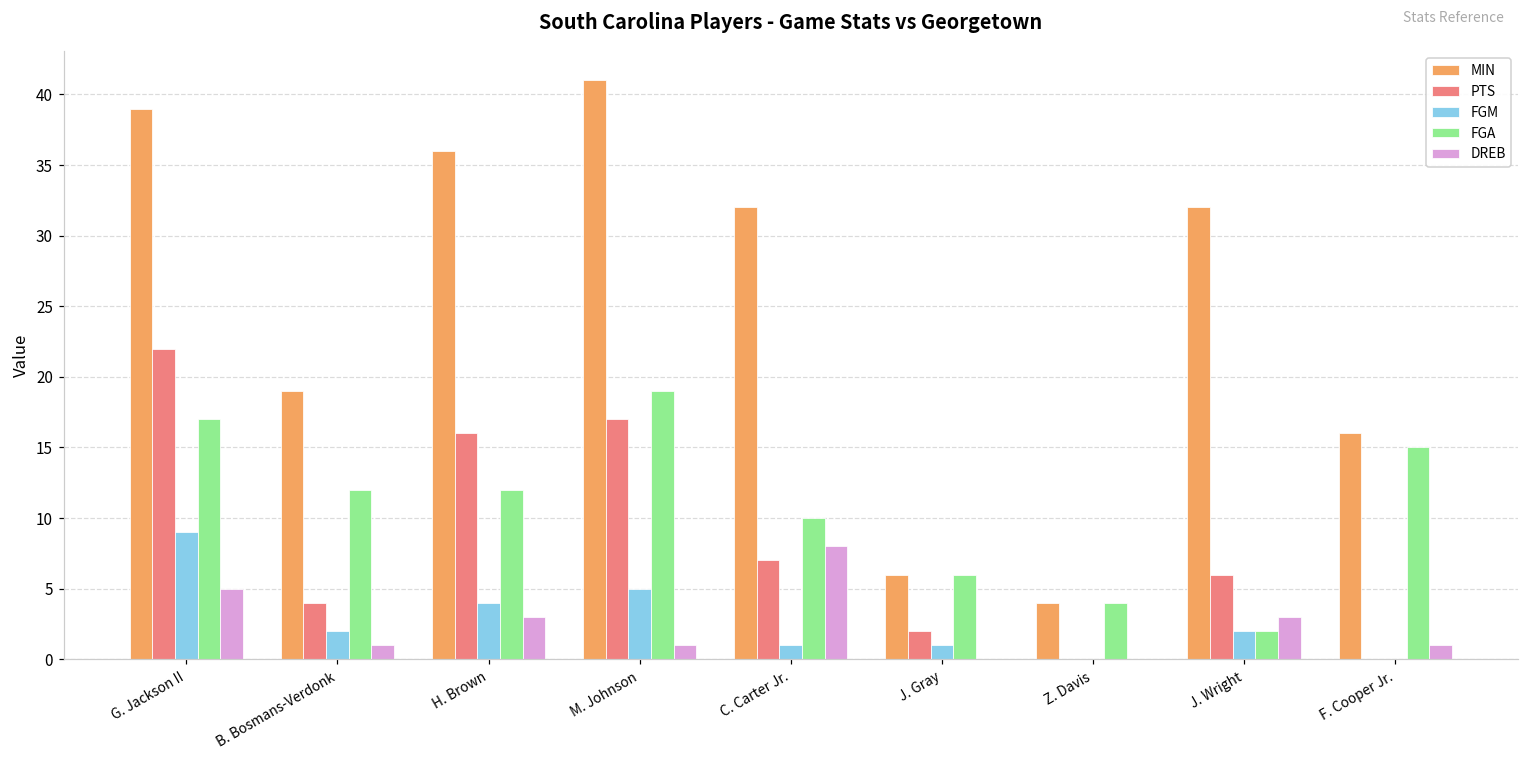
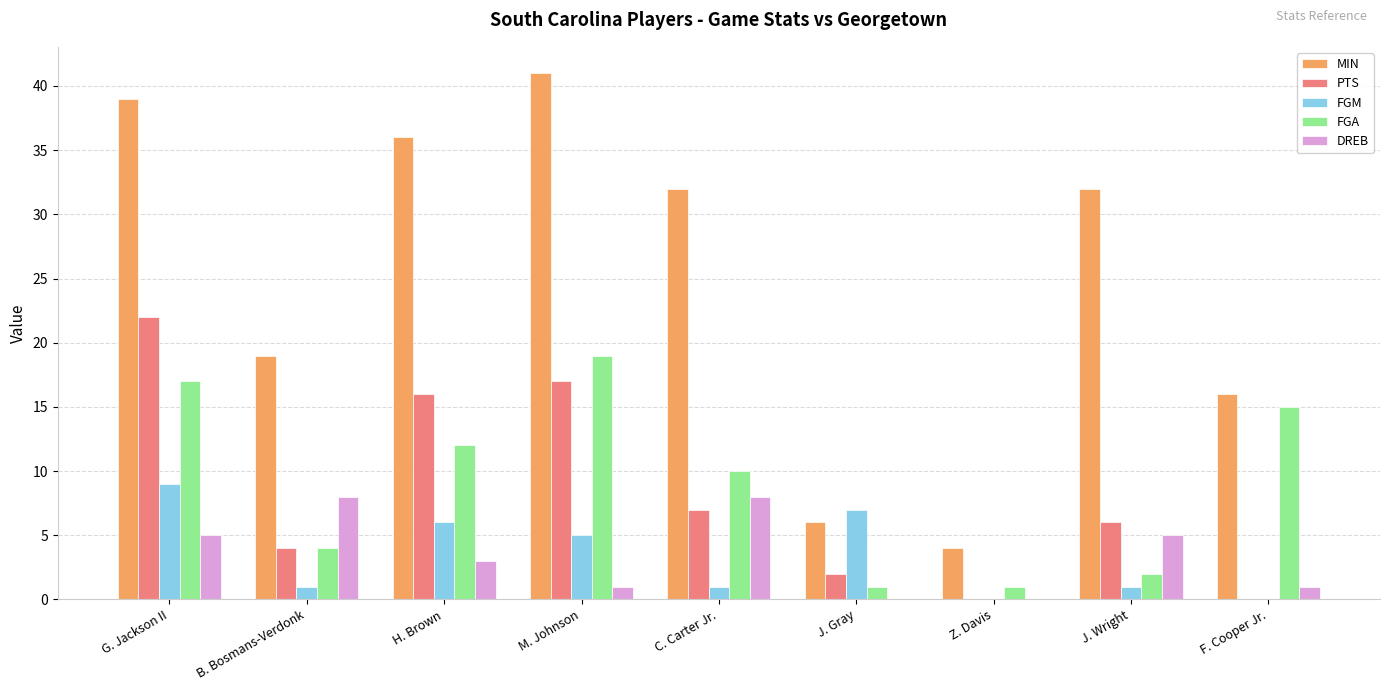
  {
    "FGM": {
      "G. Jackson II": 9,
-     "B. Bosmans-Verdonk": 2,
-     "H. Brown": 4,
+     "B. Bosmans-Verdonk": 1,
+     "H. Brown": 6,
      "M. Johnson": 5,
      "C. Carter Jr.": 1,
-     "J. Gray": 1,
+     "J. Gray": 7,
      "Z. Davis": 0,
-     "J. Wright": 2,
+     "J. Wright": 1,
      "F. Cooper Jr.": 0
    },
    "FGA": {
      "G. Jackson II": 17,
-     "B. Bosmans-Verdonk": 12,
+     "B. Bosmans-Verdonk": 4,
      "H. Brown": 12,
      "M. Johnson": 19,
      "C. Carter Jr.": 10,
-     "J. Gray": 6,
-     "Z. Davis": 4,
+     "J. Gray": 1,
+     "Z. Davis": 1,
      "J. Wright": 2,
      "F. Cooper Jr.": 15
    },
    "DREB": {
      "G. Jackson II": 5,
-     "B. Bosmans-Verdonk": 1,
+     "B. Bosmans-Verdonk": 8,
      "H. Brown": 3,
      "M. Johnson": 1,
      "C. Carter Jr.": 8,
      "J. Gray": 0,
      "Z. Davis": 0,
-     "J. Wright": 3,
+     "J. Wright": 5,
      "F. Cooper Jr.": 1
    }
  }
